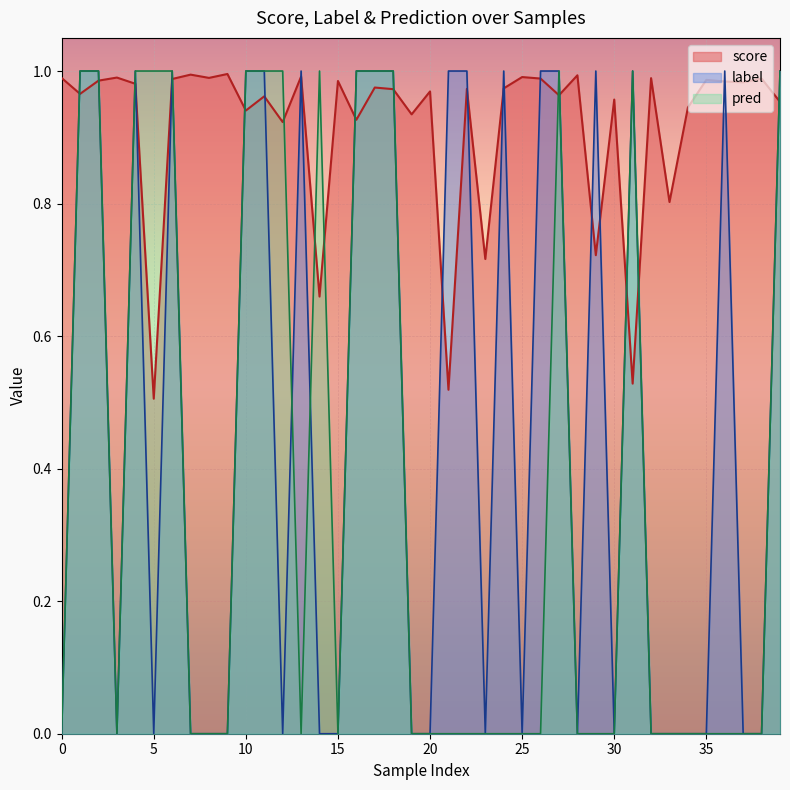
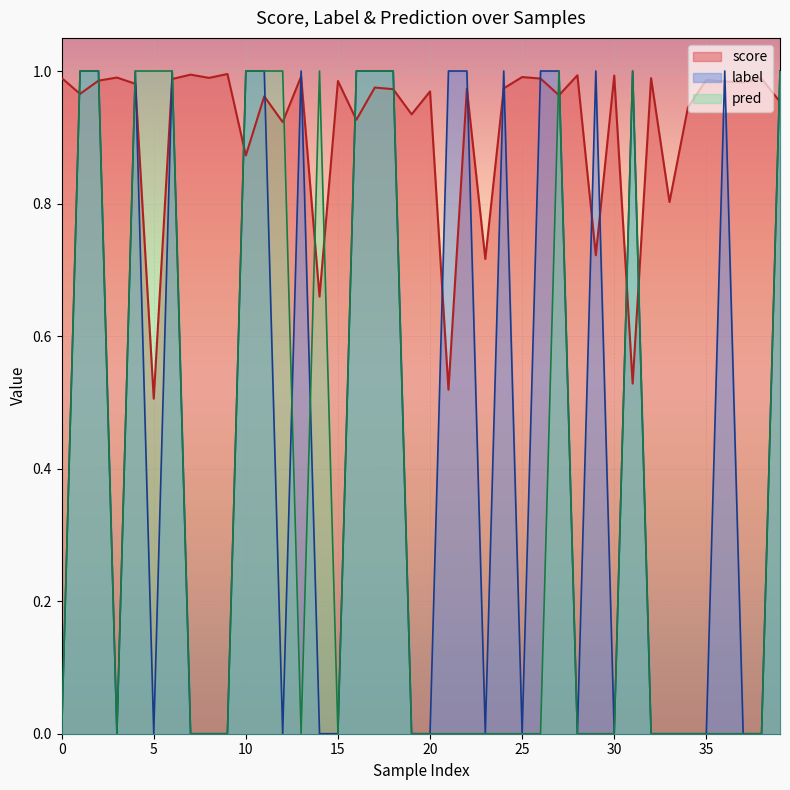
  {
    "score": {
      "0": 0.99,
      "5": 0.51,
-     "10": 0.94,
+     "10": 0.87,
      "15": 0.98,
      "20": 0.97,
      "25": 0.99,
-     "30": 0.96
+     "30": 0.99
    },
    "label": {
      "5": 0.00
    },
    "pred": {
      "5": 1.00
    }
  }
